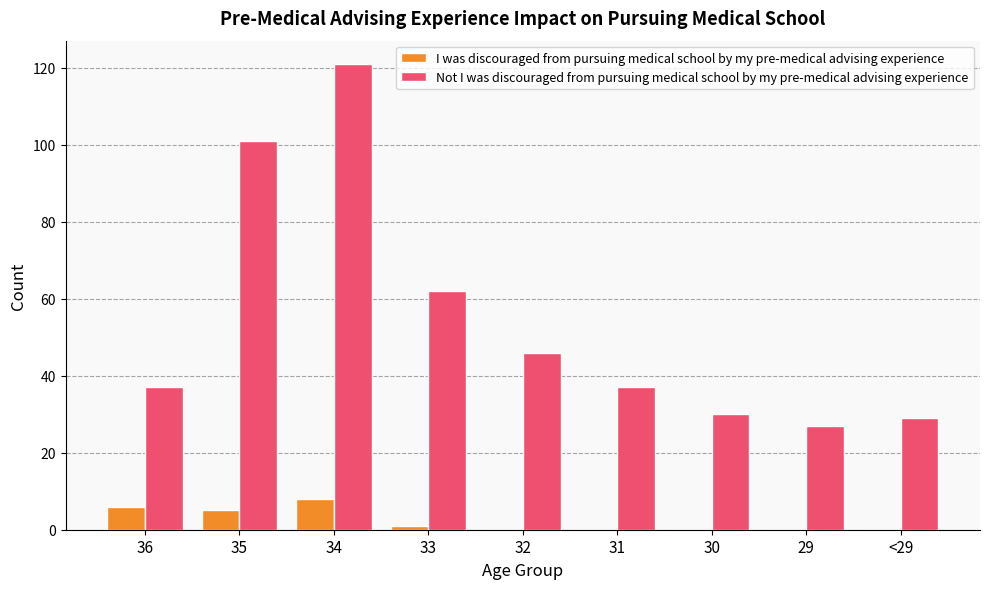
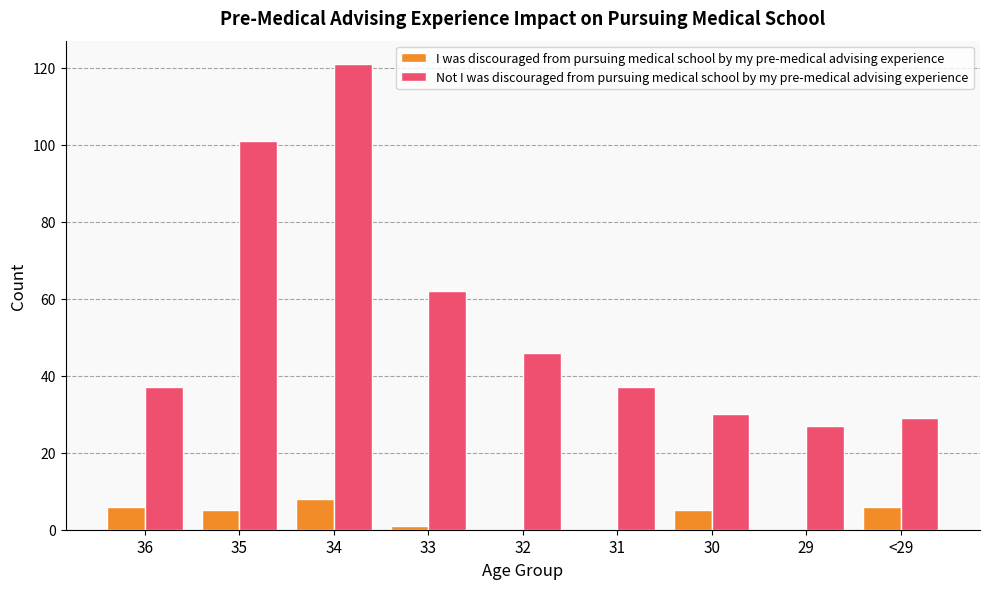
  {
    "I was discouraged from pursuing medical school by my pre-medical advising experience": {
      "36": 6,
      "35": 5,
      "34": 8,
      "33": 1,
      "32": 0,
      "31": 0,
-     "30": 0,
+     "30": 5,
      "29": 0,
-     "<29": 0
+     "<29": 6
    },
    "Not I was discouraged from pursuing medical school by my pre-medical advising experience": {
      "36": 37,
      "35": 101,
      "34": 121,
      "33": 62,
      "32": 46,
      "31": 37,
      "30": 30,
      "29": 27,
      "<29": 29
    }
  }
